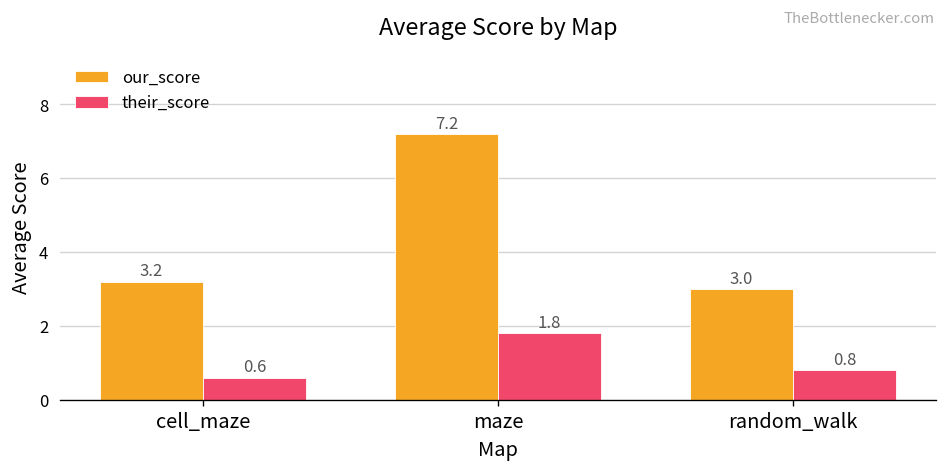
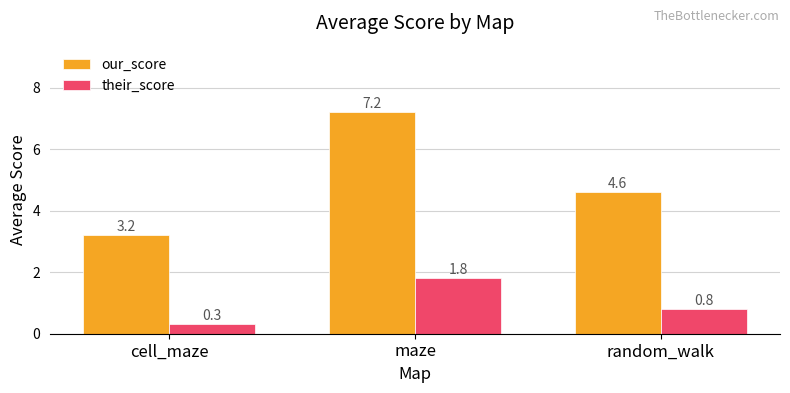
  {
    "our_score": {
      "cell_maze": 3.2,
      "maze": 7.2,
-     "random_walk": 3.0
+     "random_walk": 4.6
    },
    "their_score": {
-     "cell_maze": 0.6,
+     "cell_maze": 0.3,
      "maze": 1.8,
      "random_walk": 0.8
    }
  }
